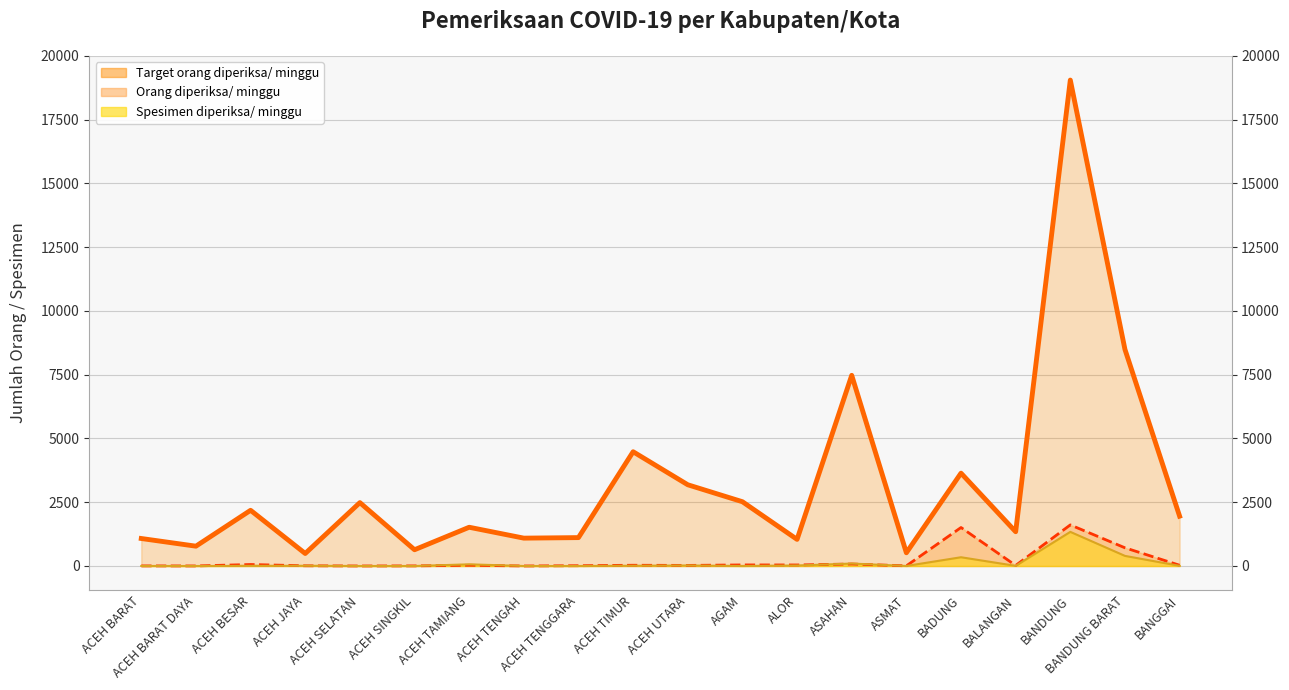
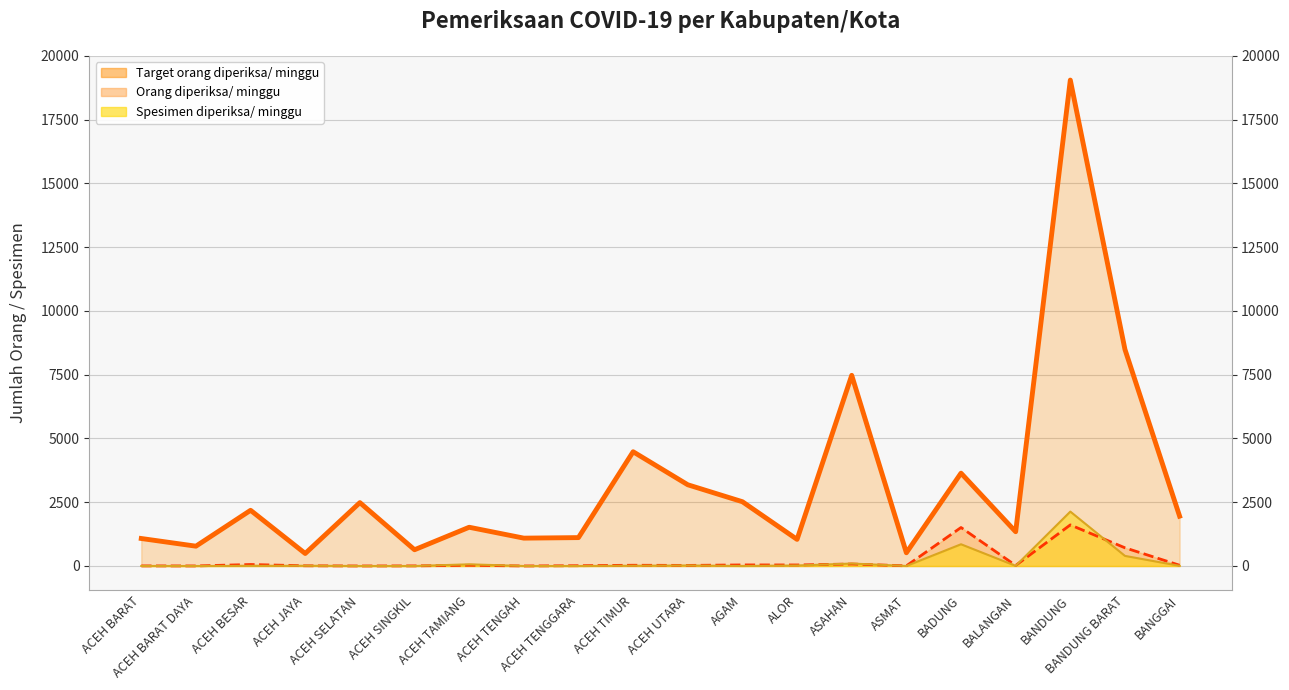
  {
    "Spesimen diperiksa/ minggu": {
-     "BADUNG": 300,
-     "BANDUNG": 1300,
+     "BADUNG": 900,
+     "BANDUNG": 2100,
      "BANDUNG BARAT": 400
    }
  }
